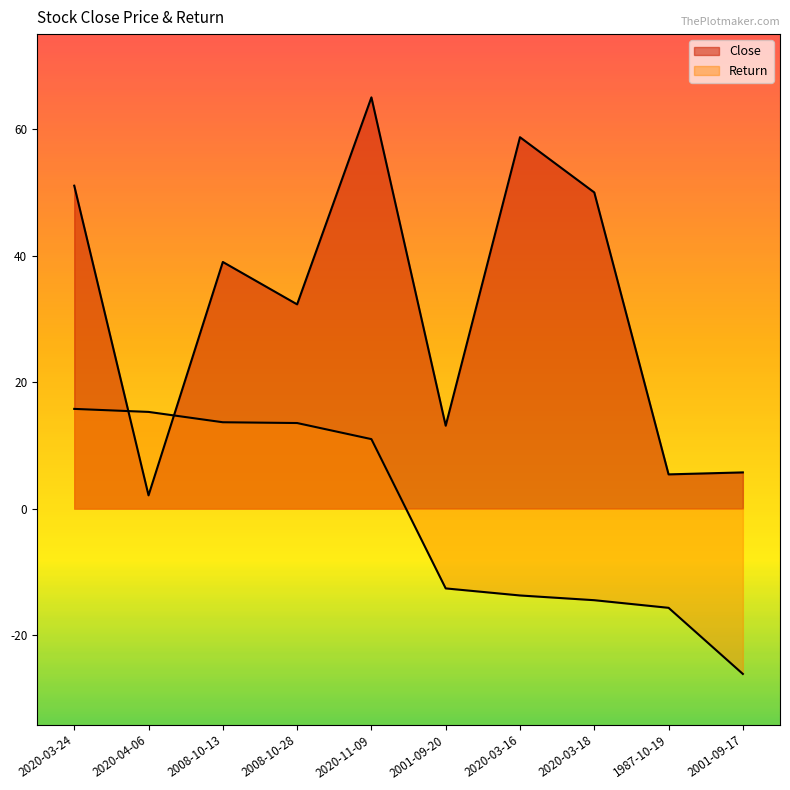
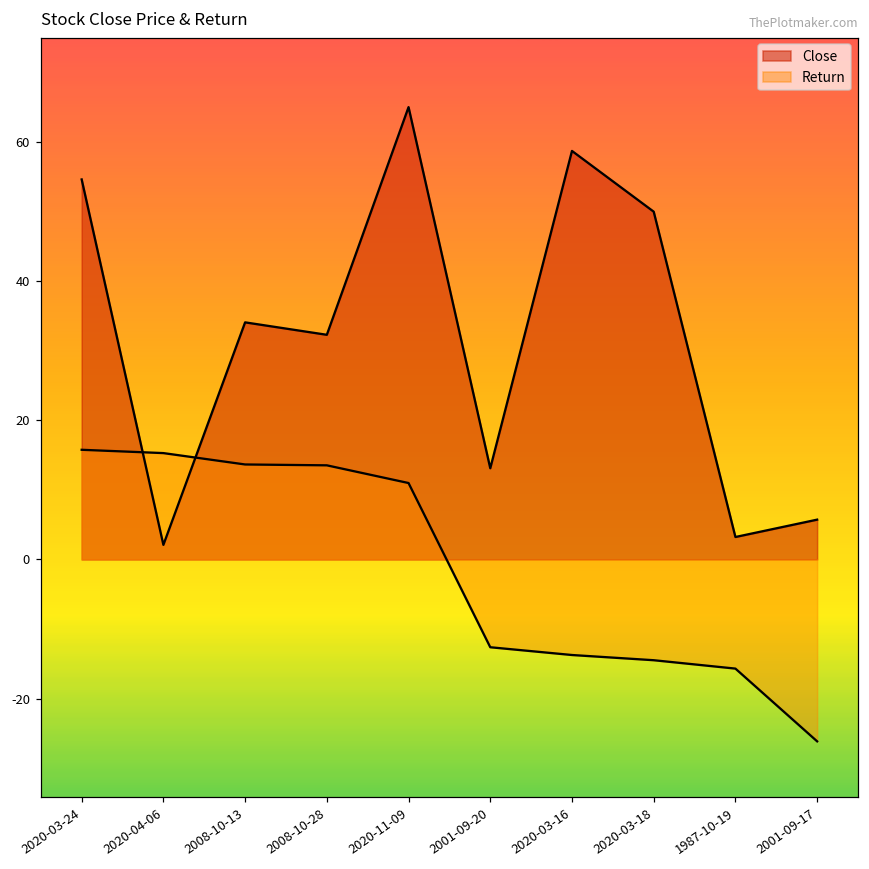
  {
    "Close": {
-     "2020-03-24": 51,
+     "2020-03-24": 55,
      "2020-04-06": 2,
-     "2008-10-13": 39,
+     "2008-10-13": 34,
      "2008-10-28": 32,
      "2020-11-09": 65,
      "2001-09-20": 13,
      "2020-03-16": 59,
      "2020-03-18": 50,
-     "1987-10-19": 5,
+     "1987-10-19": 3,
      "2001-09-17": 6
    }
  }
